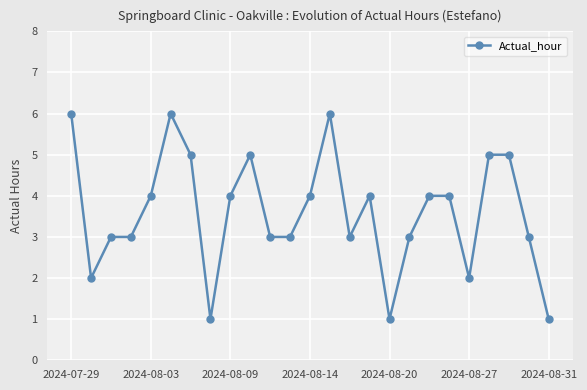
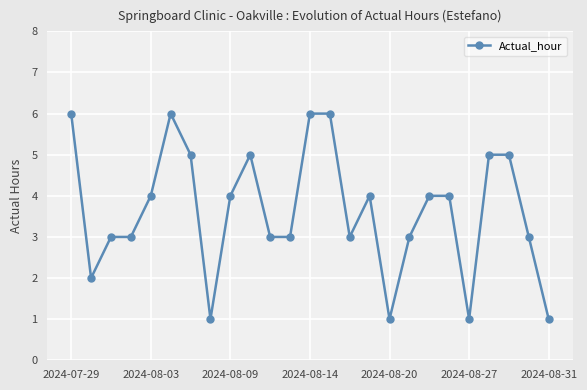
  {
    "2024-07-29": 6,
    "2024-08-03": 4,
    "2024-08-09": 4,
-   "2024-08-14": 4,
+   "2024-08-14": 6,
    "2024-08-20": 1,
-   "2024-08-27": 2,
+   "2024-08-27": 1,
    "2024-08-31": 1
  }
